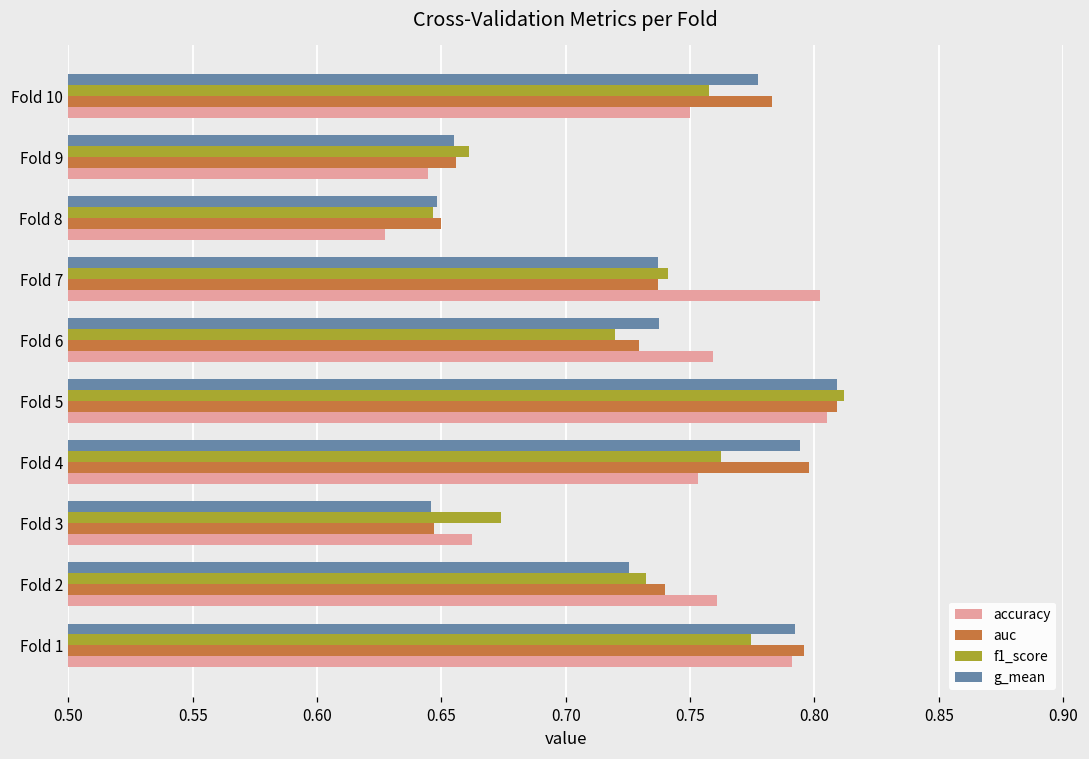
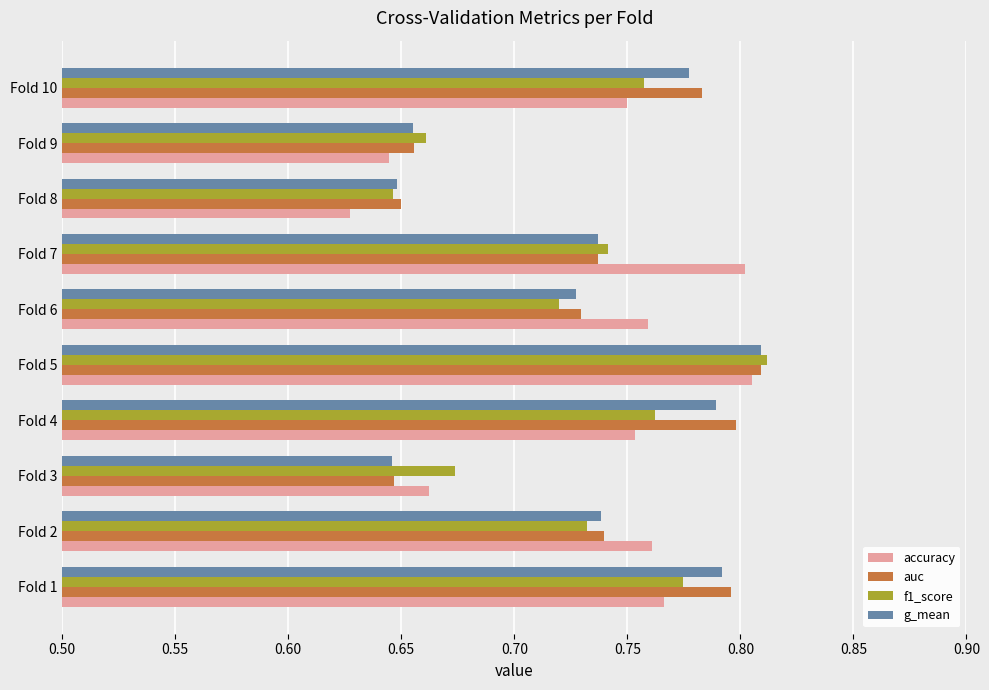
  {
    "accuracy": {
      "Fold 10": 0.750,
      "Fold 9": 0.645,
      "Fold 8": 0.627,
      "Fold 7": 0.802,
      "Fold 6": 0.759,
      "Fold 5": 0.805,
      "Fold 4": 0.753,
      "Fold 3": 0.662,
      "Fold 2": 0.761,
-     "Fold 1": 0.791
+     "Fold 1": 0.766
    },
    "g_mean": {
      "Fold 10": 0.777,
      "Fold 9": 0.655,
      "Fold 8": 0.648,
      "Fold 7": 0.737,
-     "Fold 6": 0.738,
+     "Fold 6": 0.727,
      "Fold 5": 0.809,
-     "Fold 4": 0.794,
+     "Fold 4": 0.789,
      "Fold 3": 0.646,
-     "Fold 2": 0.725,
+     "Fold 2": 0.738,
      "Fold 1": 0.792
    }
  }
